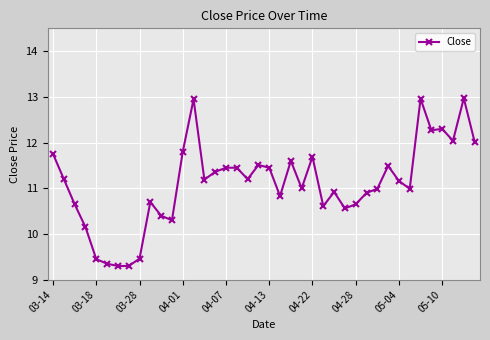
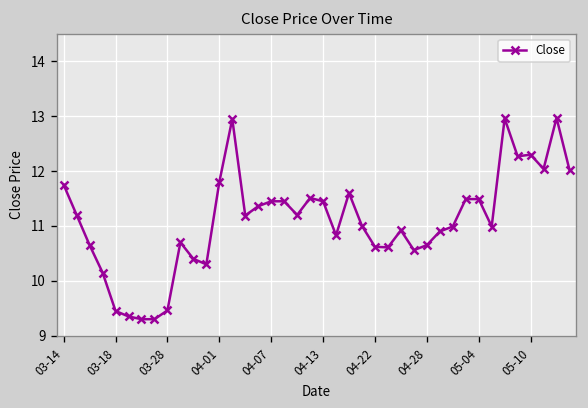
  {
    "03-14": 11.8,
    "03-18": 9.5,
    "03-28": 9.5,
    "04-01": 11.8,
    "04-07": 11.5,
    "04-13": 11.5,
-   "04-22": 11.7,
+   "04-22": 10.6,
    "04-28": 10.7,
-   "05-04": 11.2,
+   "05-04": 11.5,
    "05-10": 12.3
  }
